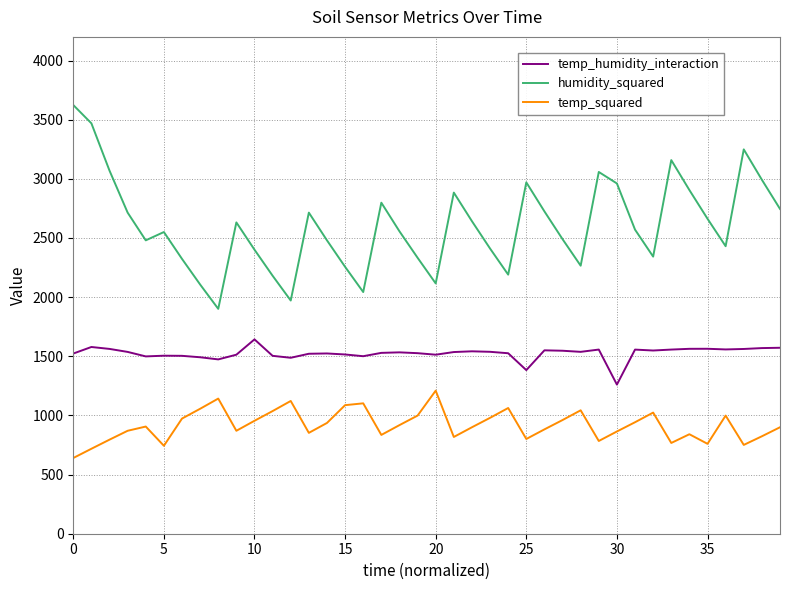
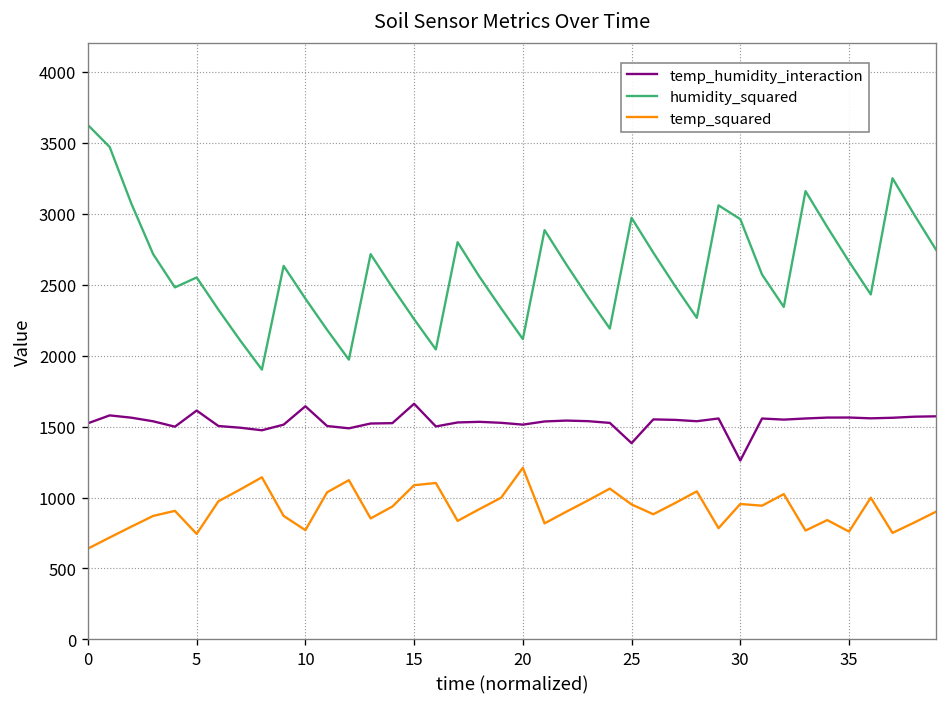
  {
    "temp_humidity_interaction": {
      "0": 1520,
-     "5": 1500,
+     "5": 1610,
      "10": 1640,
-     "15": 1520,
+     "15": 1660,
      "20": 1510,
      "25": 1380,
      "30": 1260,
      "35": 1560
    },
    "humidity_squared": {
      "0": 3620,
      "5": 2550,
      "10": 2400,
      "15": 2260,
      "20": 2120,
      "25": 2970,
      "30": 2960,
      "35": 2660
    },
    "temp_squared": {
      "0": 640,
      "5": 740,
-     "10": 950,
+     "10": 770,
      "15": 1090,
      "20": 1210,
-     "25": 800,
-     "30": 860,
+     "25": 950,
+     "30": 950,
      "35": 760
    }
  }
